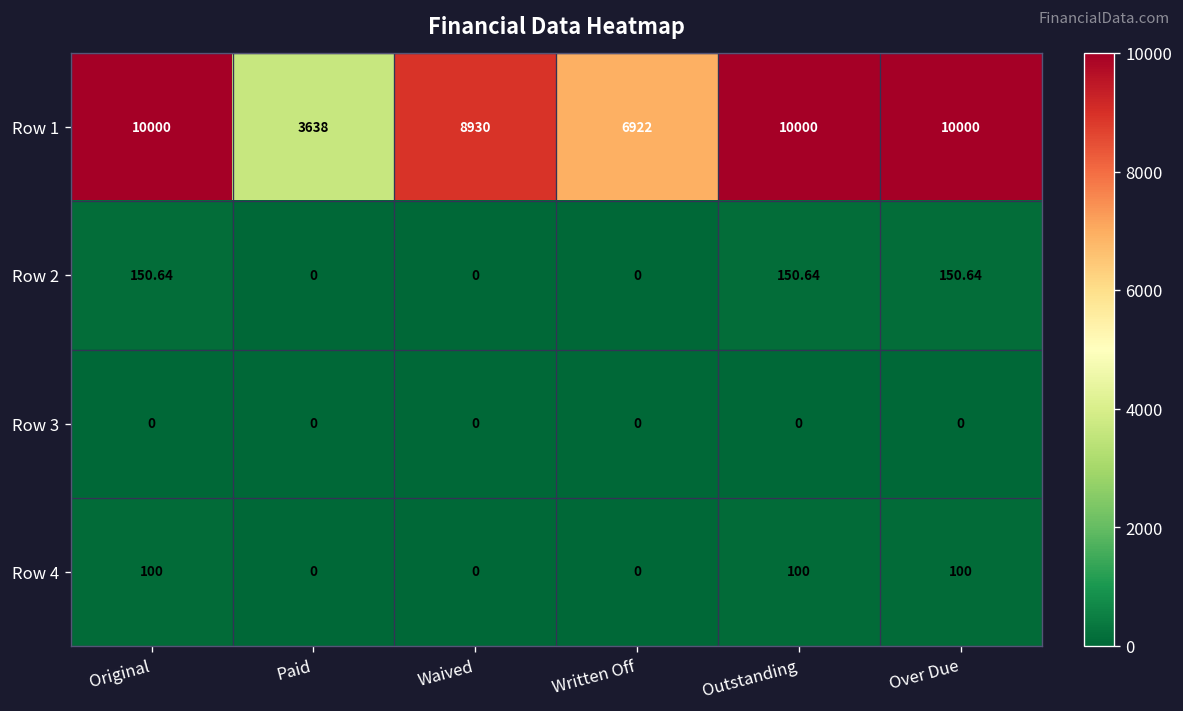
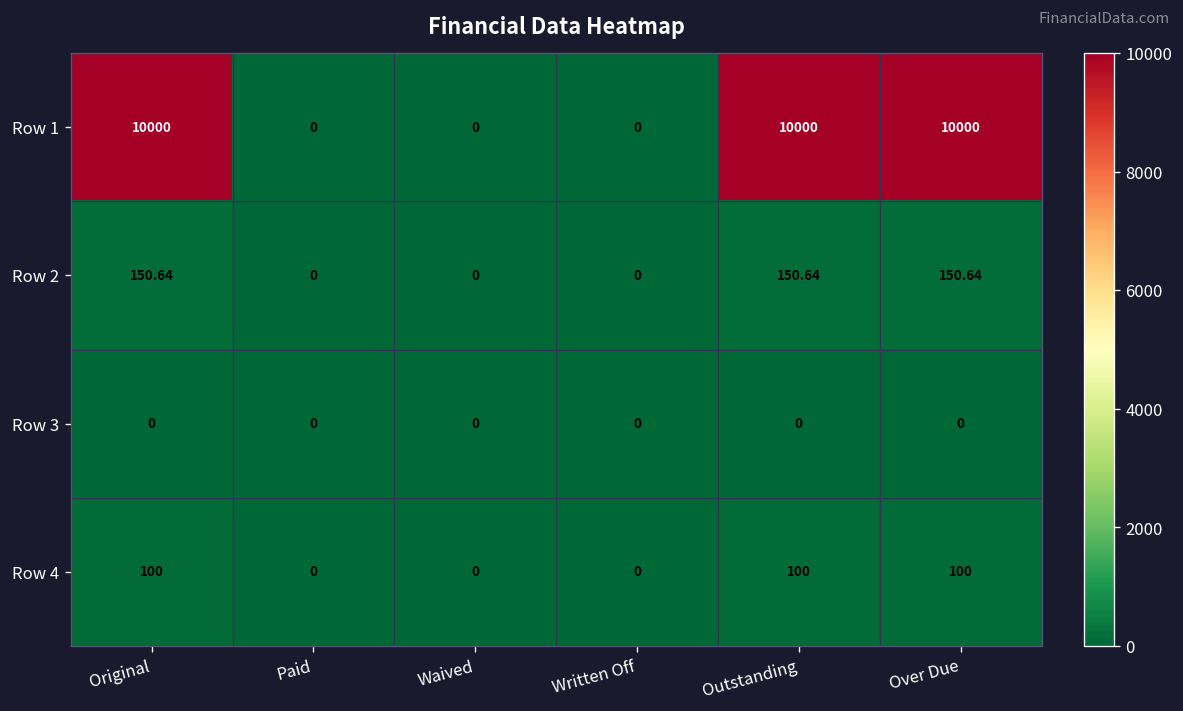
  {
    "Row 1": {
      "Original": 10000,
-     "Paid": 3638,
-     "Waived": 8930,
-     "Written Off": 6922,
+     "Paid": 0,
+     "Waived": 0,
+     "Written Off": 0,
      "Outstanding": 10000,
      "Over Due": 10000
    },
    "Row 2": {
      "Original": 150.64,
      "Paid": 0,
      "Waived": 0,
      "Written Off": 0,
      "Outstanding": 150.64,
      "Over Due": 150.64
    },
    "Row 3": {
      "Original": 0,
      "Paid": 0,
      "Waived": 0,
      "Written Off": 0,
      "Outstanding": 0,
      "Over Due": 0
    },
    "Row 4": {
      "Original": 100,
      "Paid": 0,
      "Waived": 0,
      "Written Off": 0,
      "Outstanding": 100,
      "Over Due": 100
    }
  }
